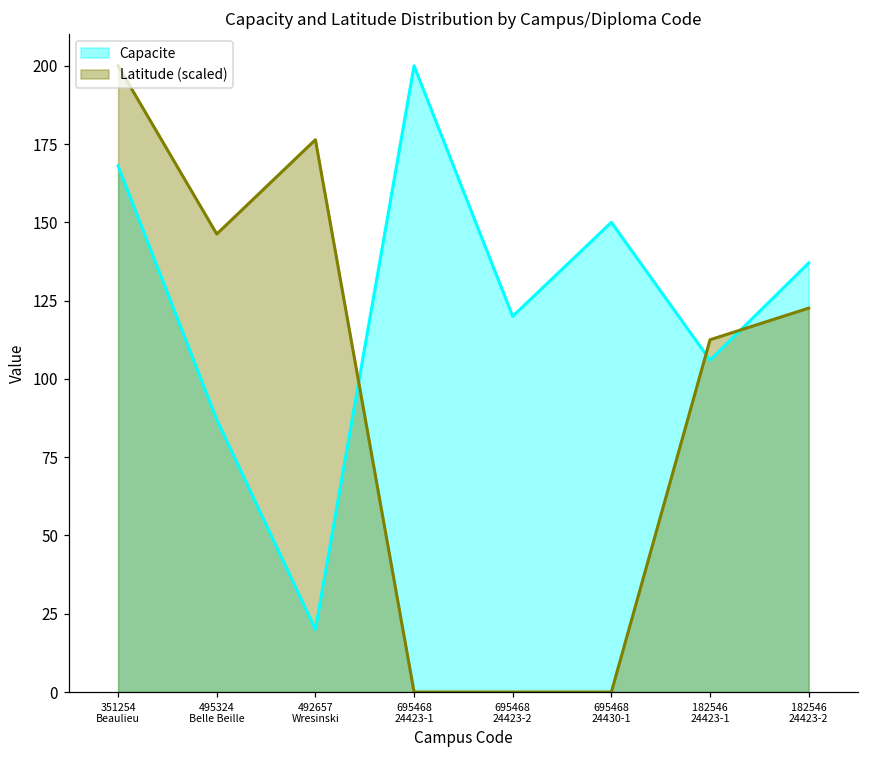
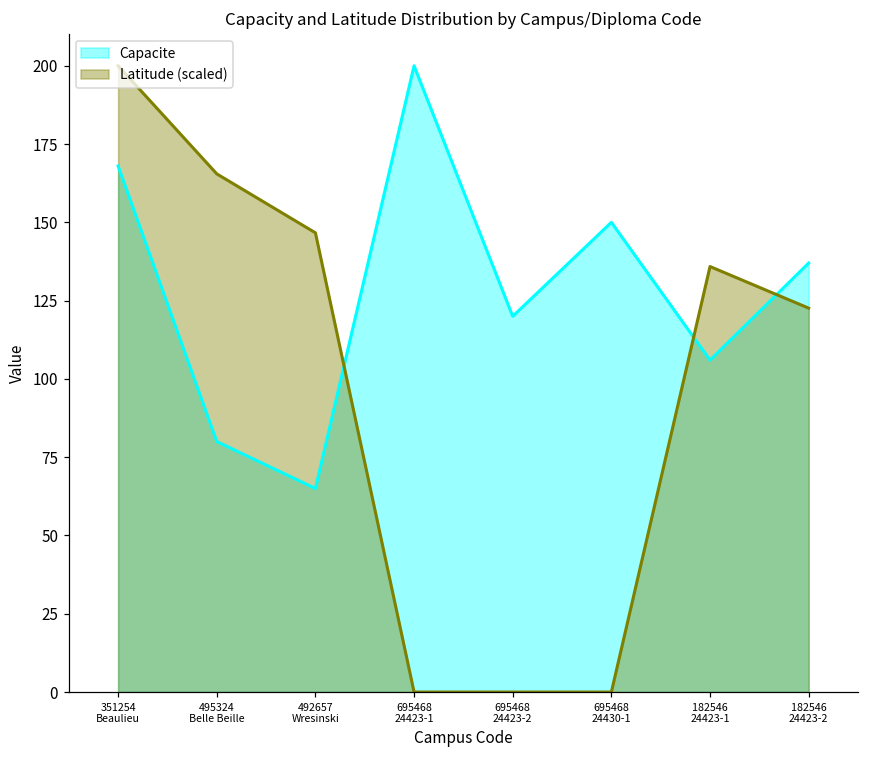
  {
    "Capacite": {
      "351254 Beaulieu": 168,
-     "495324 Belle Beille": 87,
-     "492657 Wresinski": 20,
+     "495324 Belle Beille": 80,
+     "492657 Wresinski": 65,
      "695468 24423-1": 200,
      "695468 24423-2": 120,
      "695468 24430-1": 150,
      "182546 24423-1": 106,
      "182546 24423-2": 137
    },
    "Latitude (scaled)": {
-     "495324 Belle Beille": 146,
-     "492657 Wresinski": 176,
+     "495324 Belle Beille": 165,
+     "492657 Wresinski": 147,
      "695468 24423-1": 0,
      "695468 24423-2": 0,
      "695468 24430-1": 0,
-     "182546 24423-1": 112,
+     "182546 24423-1": 136,
      "182546 24423-2": 123
    }
  }
